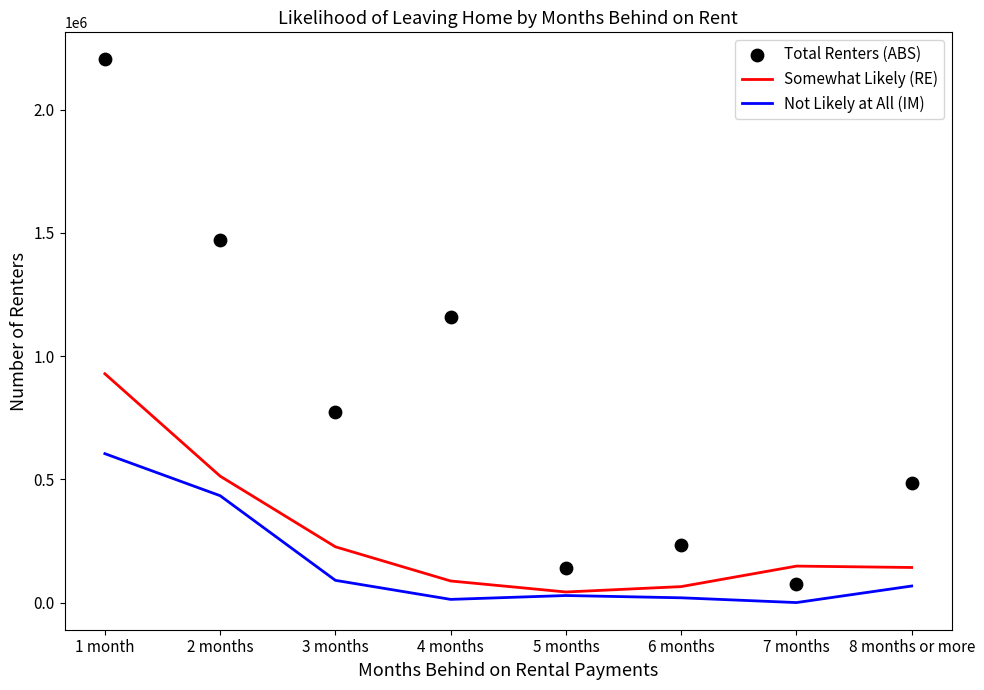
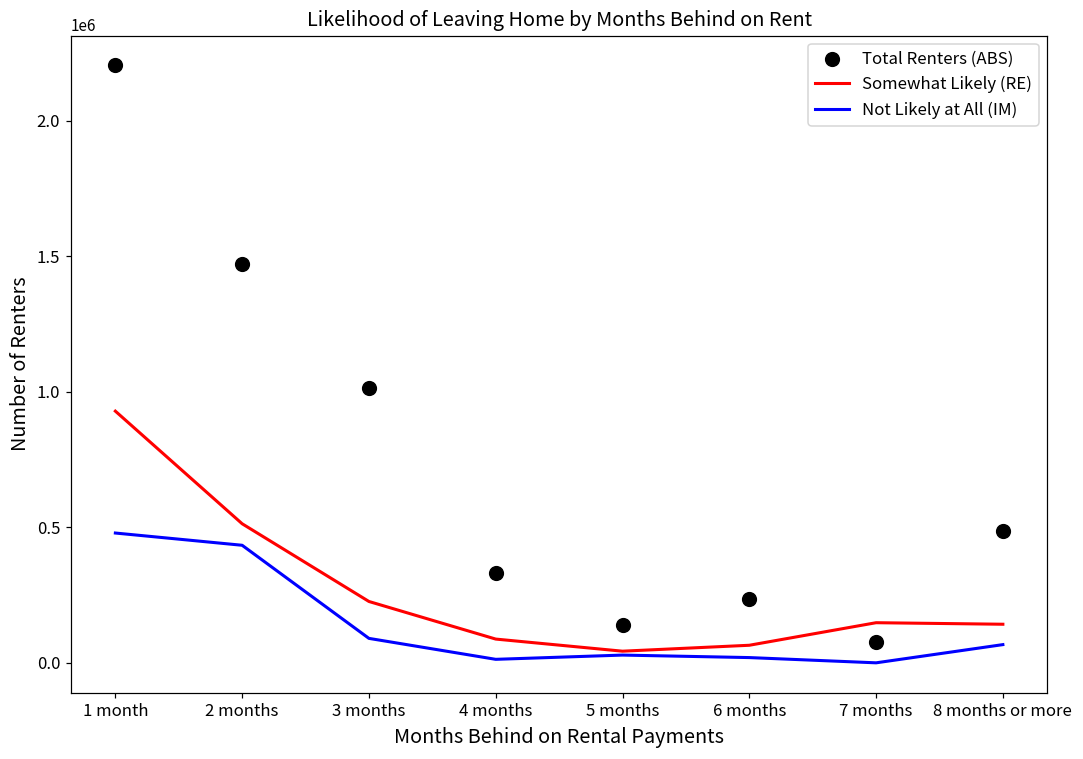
  {
    "Somewhat Likely (RE)": {
      "1 month": 930000,
      "2 months": 510000,
      "3 months": 230000,
      "4 months": 90000,
      "5 months": 40000,
      "6 months": 60000,
      "7 months": 150000,
      "8 months or more": 140000
    },
    "Total Renters (ABS)": {
-     "3 months": 770000,
-     "4 months": 1160000
+     "3 months": 1010000,
+     "4 months": 330000
    },
    "Not Likely at All (IM)": {
-     "1 month": 600000,
+     "1 month": 480000,
      "2 months": 430000,
      "3 months": 90000,
      "4 months": 10000,
      "5 months": 30000,
      "6 months": 20000,
      "7 months": 0,
      "8 months or more": 70000
    }
  }
